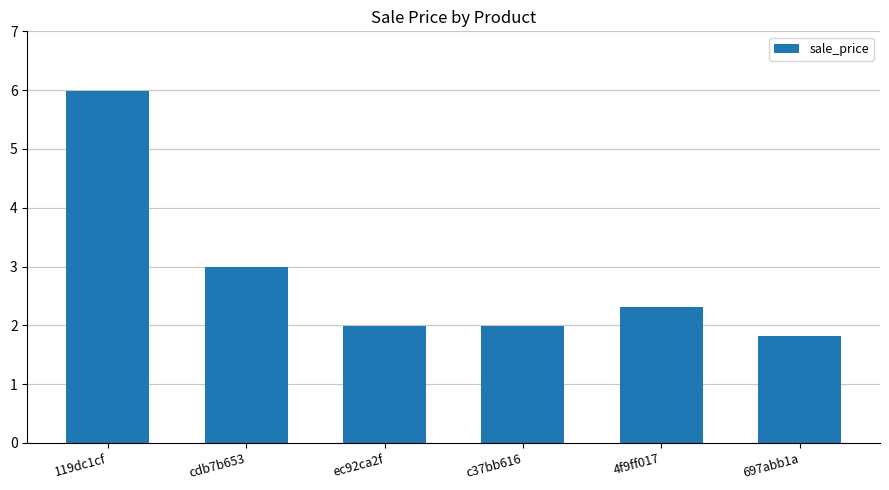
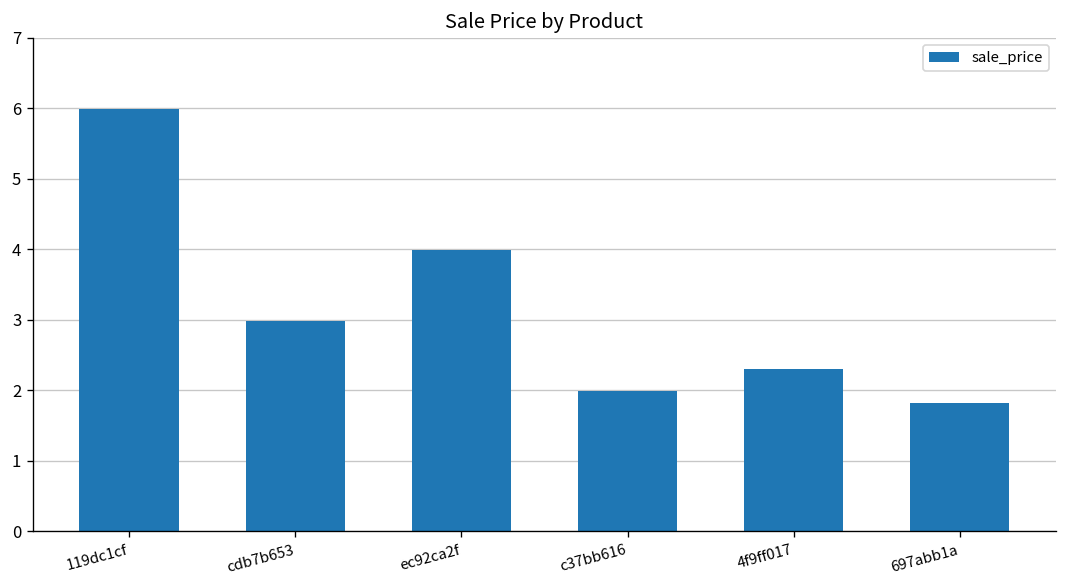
  {
    "119dc1cf": 6.0,
    "cdb7b653": 3.0,
-   "ec92ca2f": 2.0,
+   "ec92ca2f": 4.0,
    "c37bb616": 2.0,
    "4f9ff017": 2.3,
    "697abb1a": 1.8
  }
